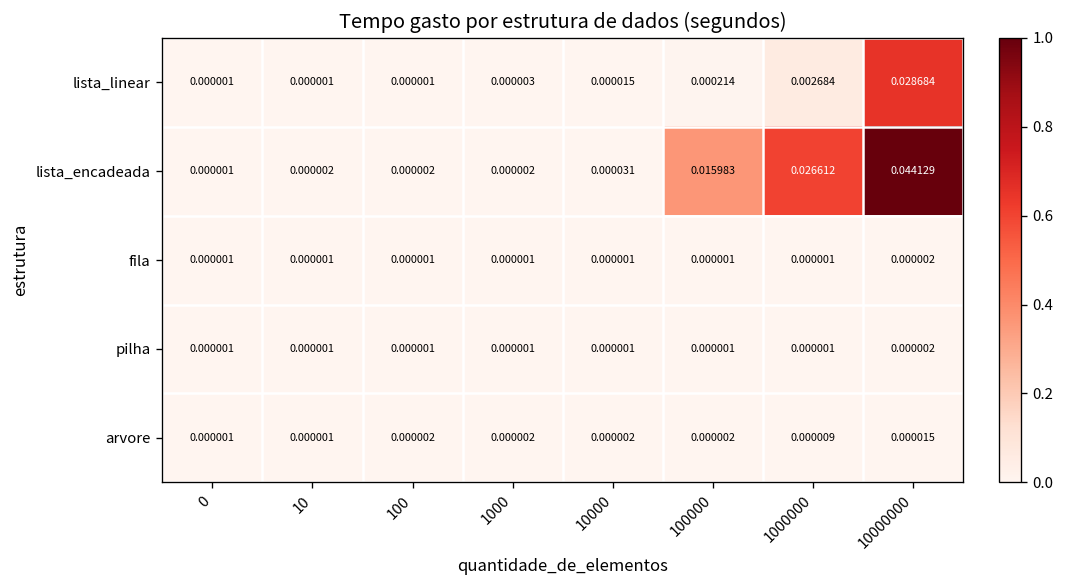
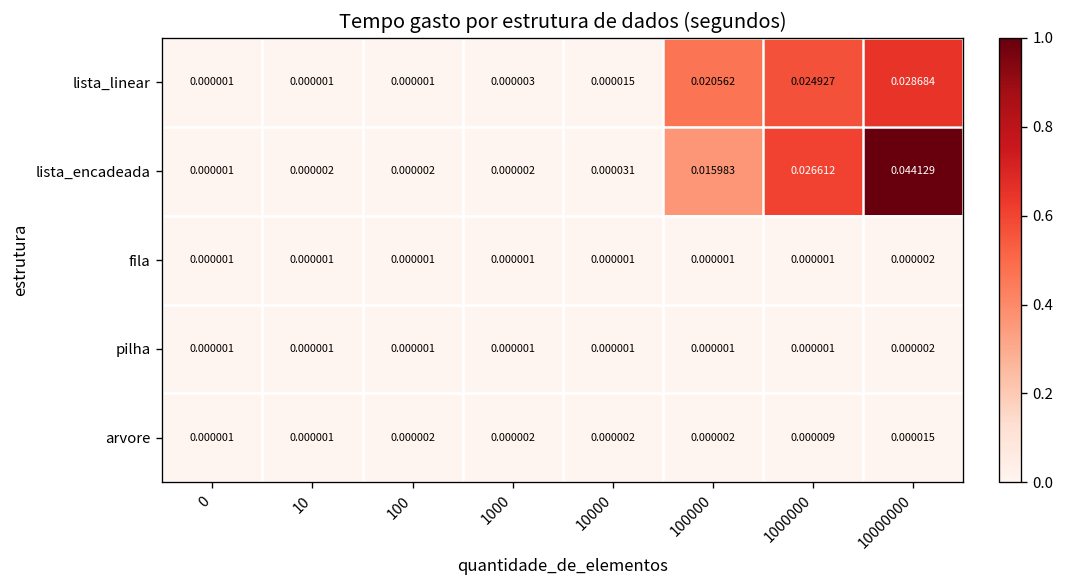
  {
    "lista_linear": {
      "0": 0.000001,
      "10": 0.000001,
      "100": 0.000001,
      "1000": 0.000003,
      "10000": 0.000015,
-     "100000": 0.000214,
-     "1000000": 0.002684,
+     "100000": 0.020562,
+     "1000000": 0.024927,
      "10000000": 0.028684
    },
    "lista_encadeada": {
      "0": 0.000001,
      "10": 0.000002,
      "100": 0.000002,
      "1000": 0.000002,
      "10000": 0.000031,
      "100000": 0.015983,
      "1000000": 0.026612,
      "10000000": 0.044129
    },
    "fila": {
      "0": 0.000001,
      "10": 0.000001,
      "100": 0.000001,
      "1000": 0.000001,
      "10000": 0.000001,
      "100000": 0.000001,
      "1000000": 0.000001,
      "10000000": 0.000002
    },
    "pilha": {
      "0": 0.000001,
      "10": 0.000001,
      "100": 0.000001,
      "1000": 0.000001,
      "10000": 0.000001,
      "100000": 0.000001,
      "1000000": 0.000001,
      "10000000": 0.000002
    },
    "arvore": {
      "0": 0.000001,
      "10": 0.000001,
      "100": 0.000002,
      "1000": 0.000002,
      "10000": 0.000002,
      "100000": 0.000002,
      "1000000": 0.000009,
      "10000000": 0.000015
    }
  }
